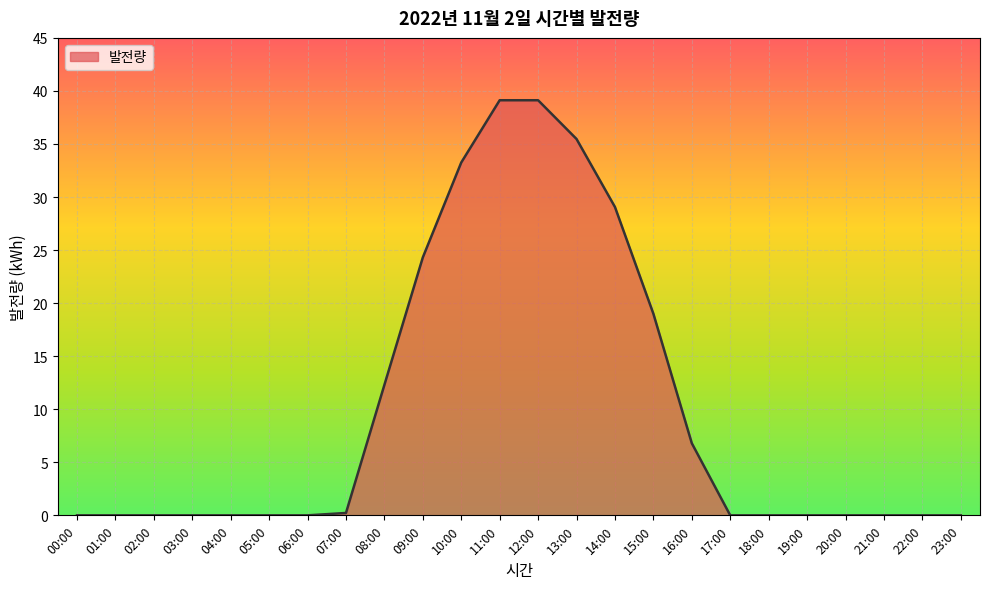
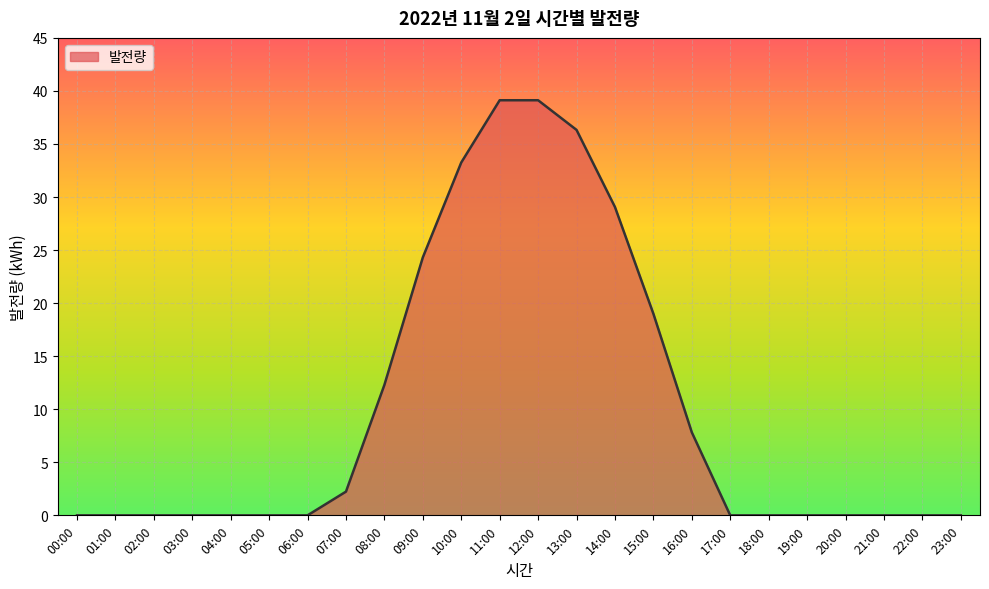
  {
    "00:00": 0.0,
    "01:00": 0.0,
    "02:00": 0.0,
    "03:00": 0.0,
    "04:00": 0.0,
    "05:00": 0.0,
    "06:00": 0.0,
-   "07:00": 0.2,
+   "07:00": 2.2,
    "08:00": 12.3,
    "09:00": 24.3,
    "10:00": 33.3,
    "11:00": 39.1,
    "12:00": 39.1,
-   "13:00": 35.5,
+   "13:00": 36.3,
    "14:00": 29.1,
    "15:00": 19.0,
-   "16:00": 6.8,
+   "16:00": 7.8,
    "17:00": 0.0,
    "18:00": 0.0,
    "19:00": 0.0,
    "20:00": 0.0,
    "21:00": 0.0,
    "22:00": 0.0,
    "23:00": 0.0
  }
